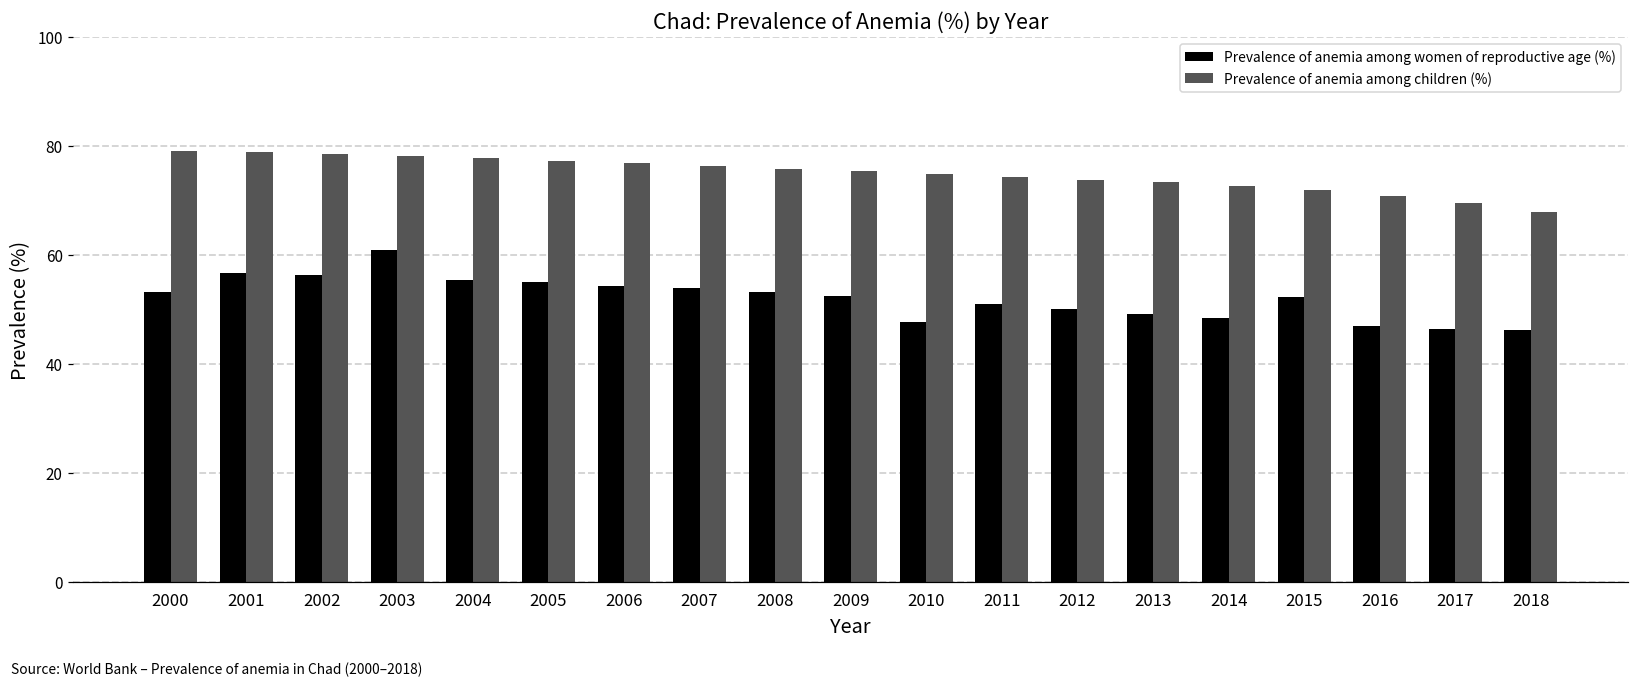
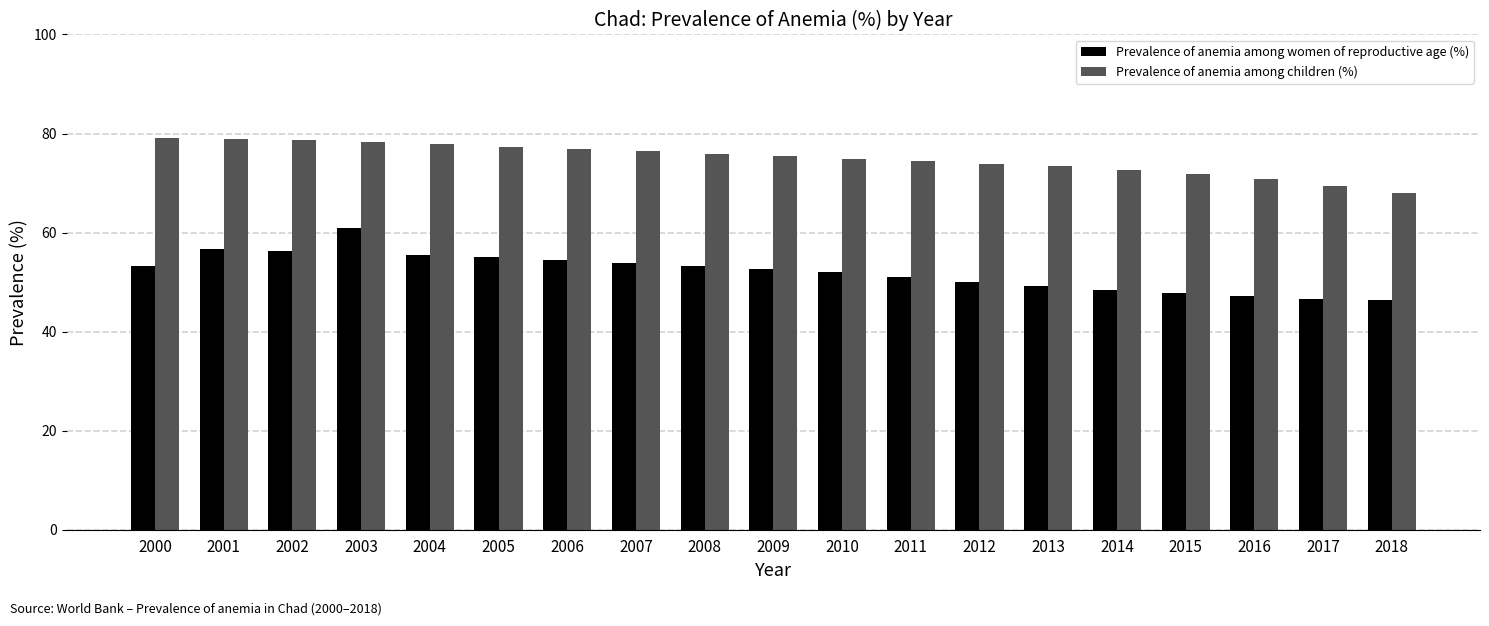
  {
    "Prevalence of anemia among women of reproductive age (%)": {
      "2000": 53,
      "2001": 57,
      "2002": 56,
      "2003": 61,
      "2004": 56,
      "2005": 55,
      "2006": 54,
      "2007": 54,
      "2008": 53,
      "2009": 53,
-     "2010": 48,
+     "2010": 52,
      "2011": 51,
      "2012": 50,
      "2013": 49,
      "2014": 49,
-     "2015": 52,
+     "2015": 48,
      "2016": 47,
      "2017": 47,
      "2018": 46
    },
    "Prevalence of anemia among children (%)": {
      "2000": 79,
      "2001": 79,
      "2002": 79,
      "2003": 78,
      "2004": 78,
      "2005": 77,
      "2006": 77,
      "2007": 76,
      "2008": 76,
      "2009": 75,
      "2010": 75,
      "2011": 74,
      "2012": 74,
      "2013": 73,
      "2014": 73,
      "2015": 72,
      "2016": 71,
      "2017": 70,
      "2018": 68
    }
  }
